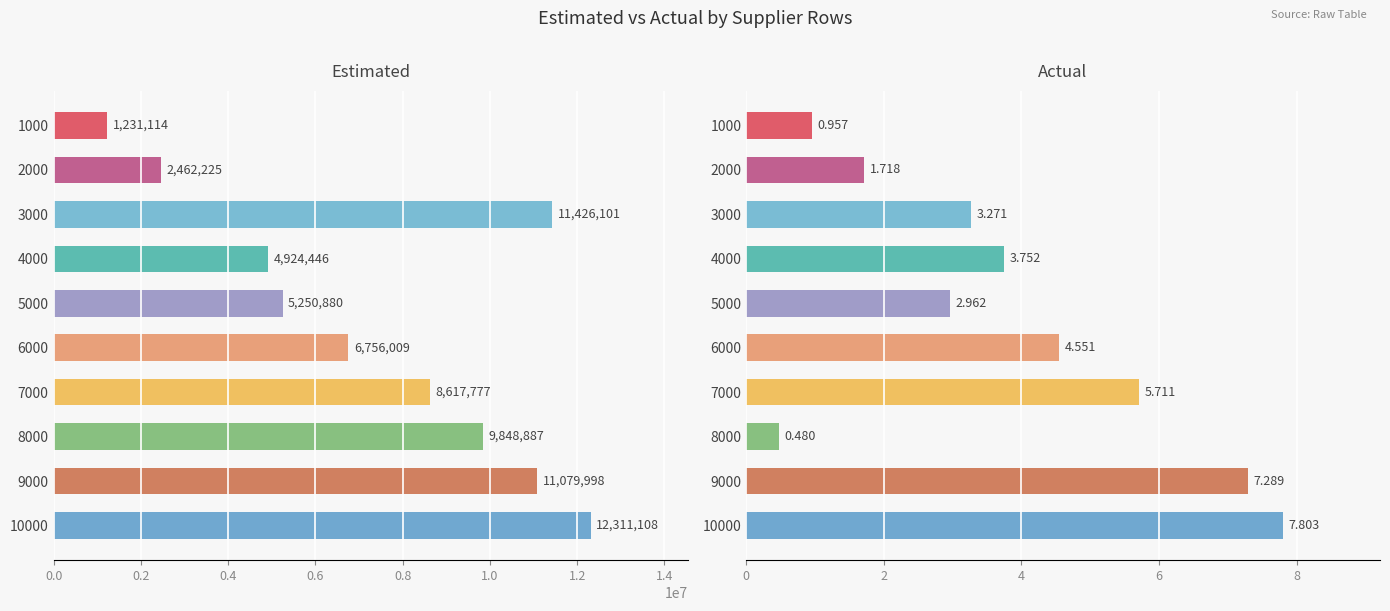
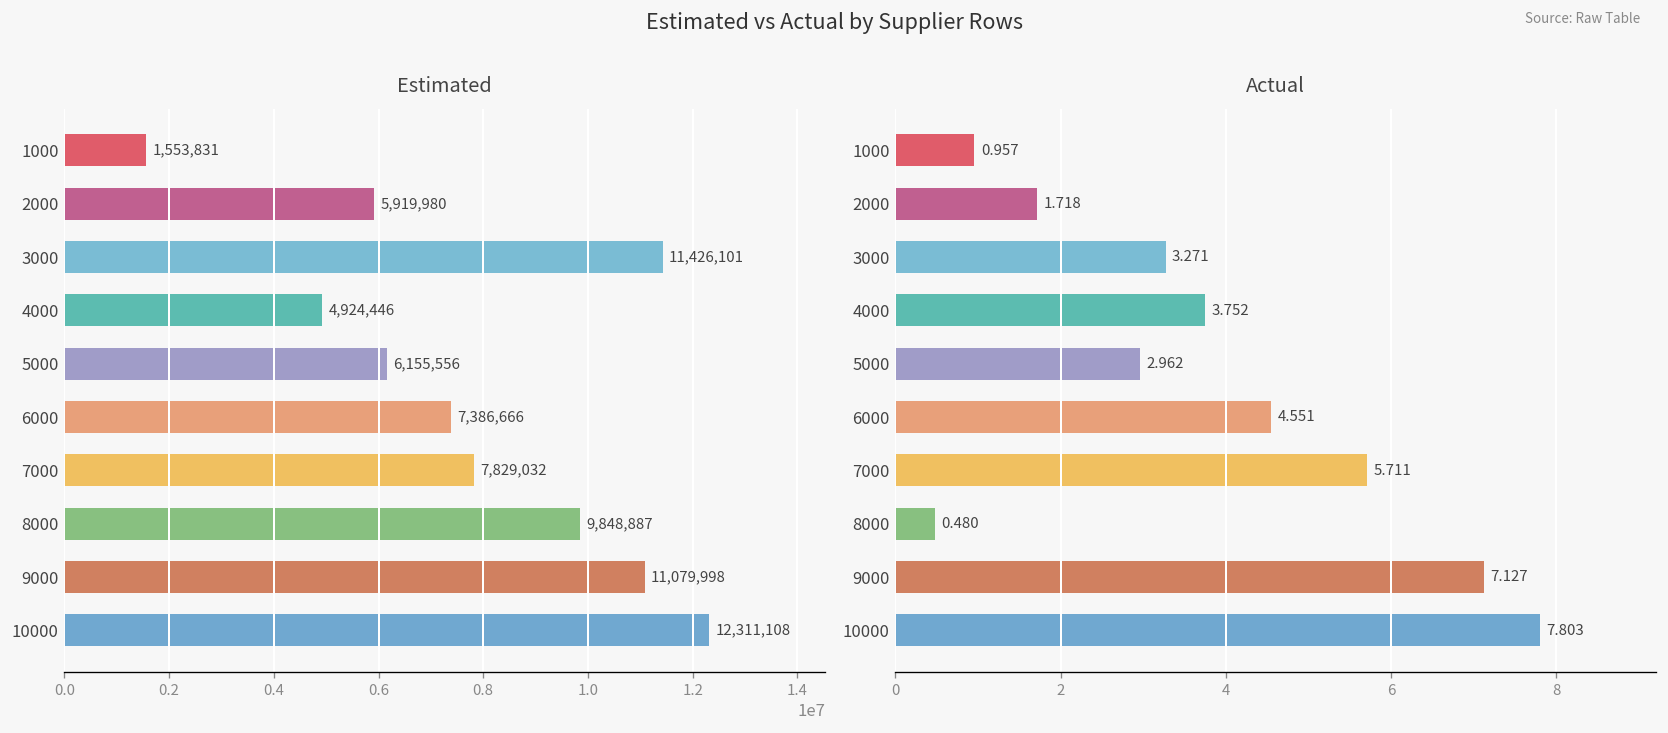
  {
    "Estimated": {
-     "1000": "1,231,114",
-     "2000": "2,462,225",
+     "1000": "1,553,831",
+     "2000": "5,919,980",
      "3000": "11,426,101",
      "4000": "4,924,446",
-     "5000": "5,250,880",
-     "6000": "6,756,009",
-     "7000": "8,617,777",
+     "5000": "6,155,556",
+     "6000": "7,386,666",
+     "7000": "7,829,032",
      "8000": "9,848,887",
      "9000": "11,079,998",
      "10000": "12,311,108"
    },
    "Actual": {
      "1000": "0.957",
      "2000": "1.718",
      "3000": "3.271",
      "4000": "3.752",
      "5000": "2.962",
      "6000": "4.551",
      "7000": "5.711",
      "8000": "0.480",
-     "9000": "7.289",
+     "9000": "7.127",
      "10000": "7.803"
    }
  }
